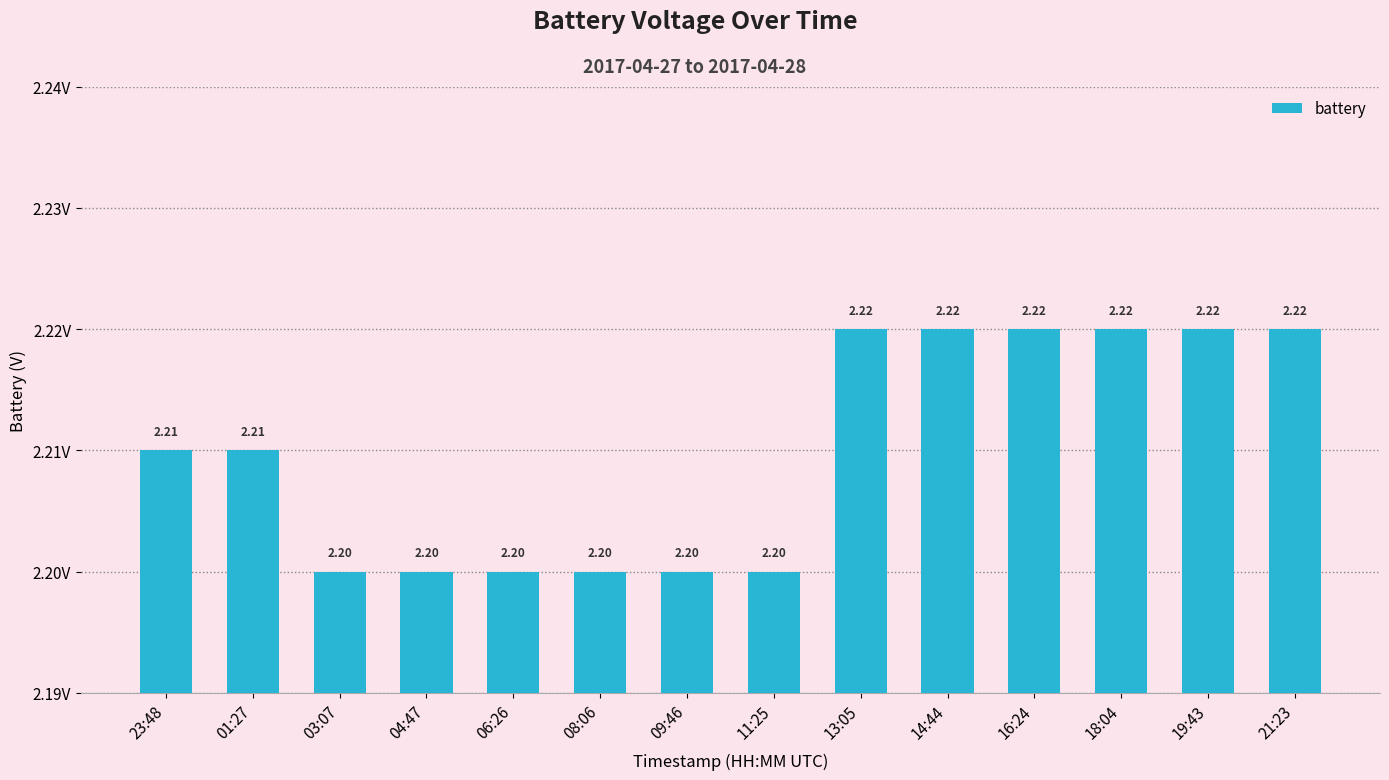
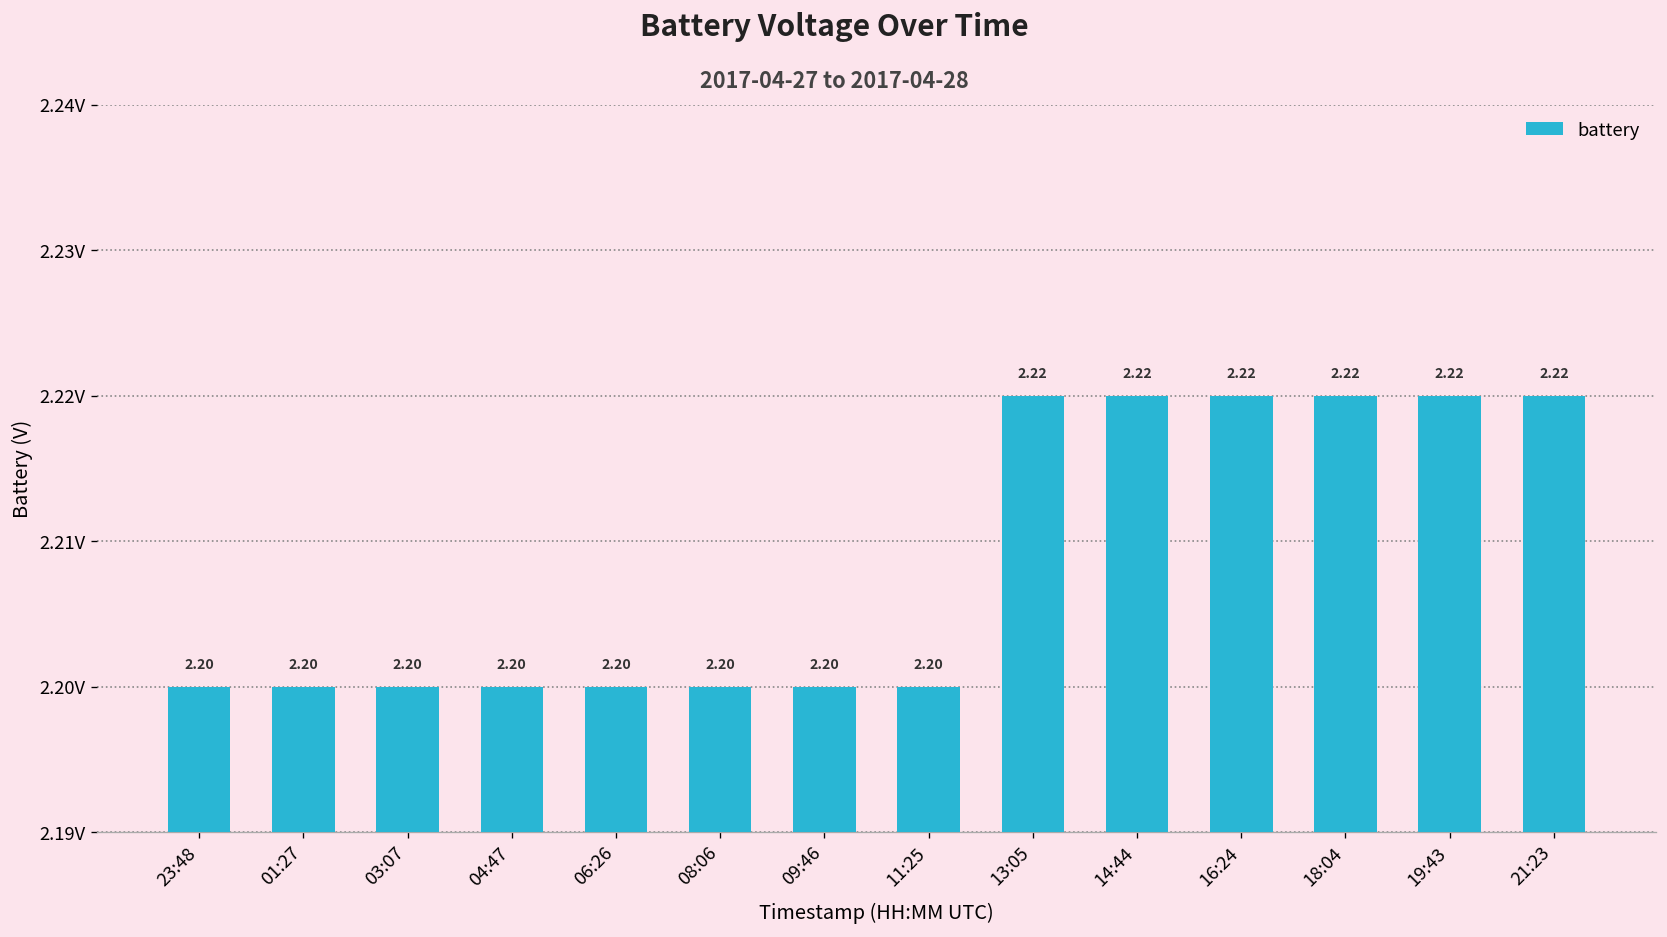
  {
-   "23:48": 2.21,
-   "01:27": 2.21,
+   "23:48": 2.20,
+   "01:27": 2.20,
    "03:07": 2.20,
    "04:47": 2.20,
    "06:26": 2.20,
    "08:06": 2.20,
    "09:46": 2.20,
    "11:25": 2.20,
    "13:05": 2.22,
    "14:44": 2.22,
    "16:24": 2.22,
    "18:04": 2.22,
    "19:43": 2.22,
    "21:23": 2.22
  }
